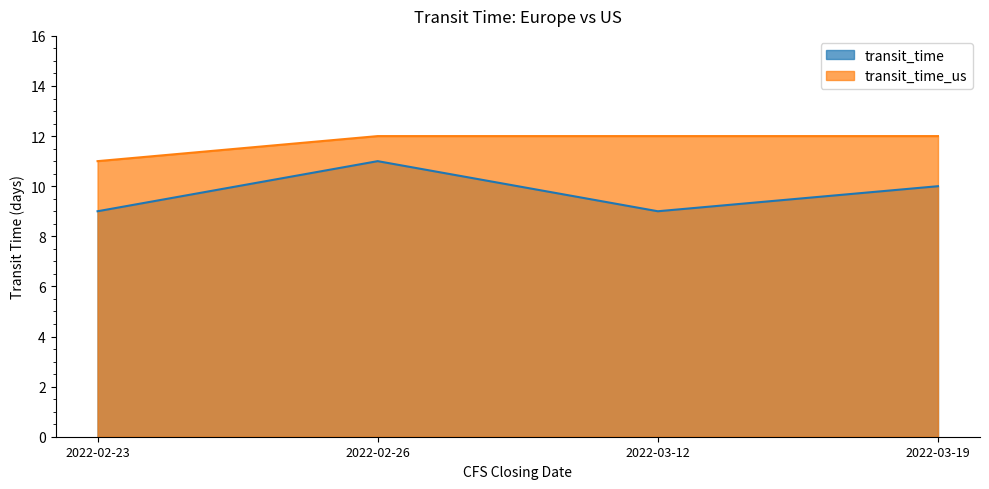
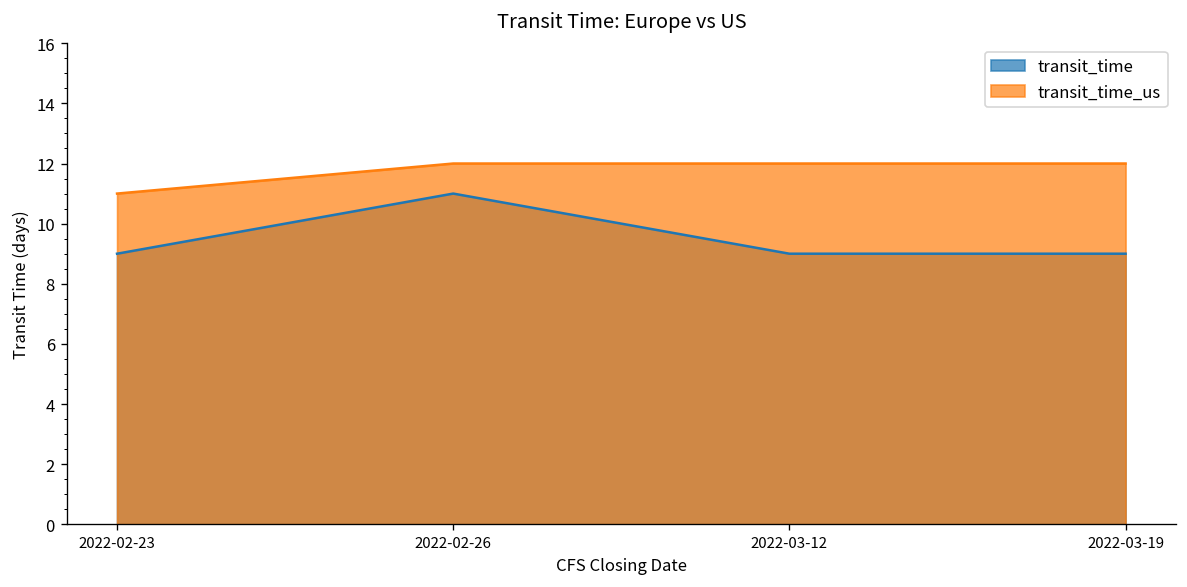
  {
    "transit_time": {
      "2022-02-23": 9,
      "2022-02-26": 11,
      "2022-03-12": 9,
-     "2022-03-19": 10
+     "2022-03-19": 9
    },
    "transit_time_us": {
      "2022-02-23": 11,
      "2022-02-26": 12,
      "2022-03-12": 12,
      "2022-03-19": 12
    }
  }
